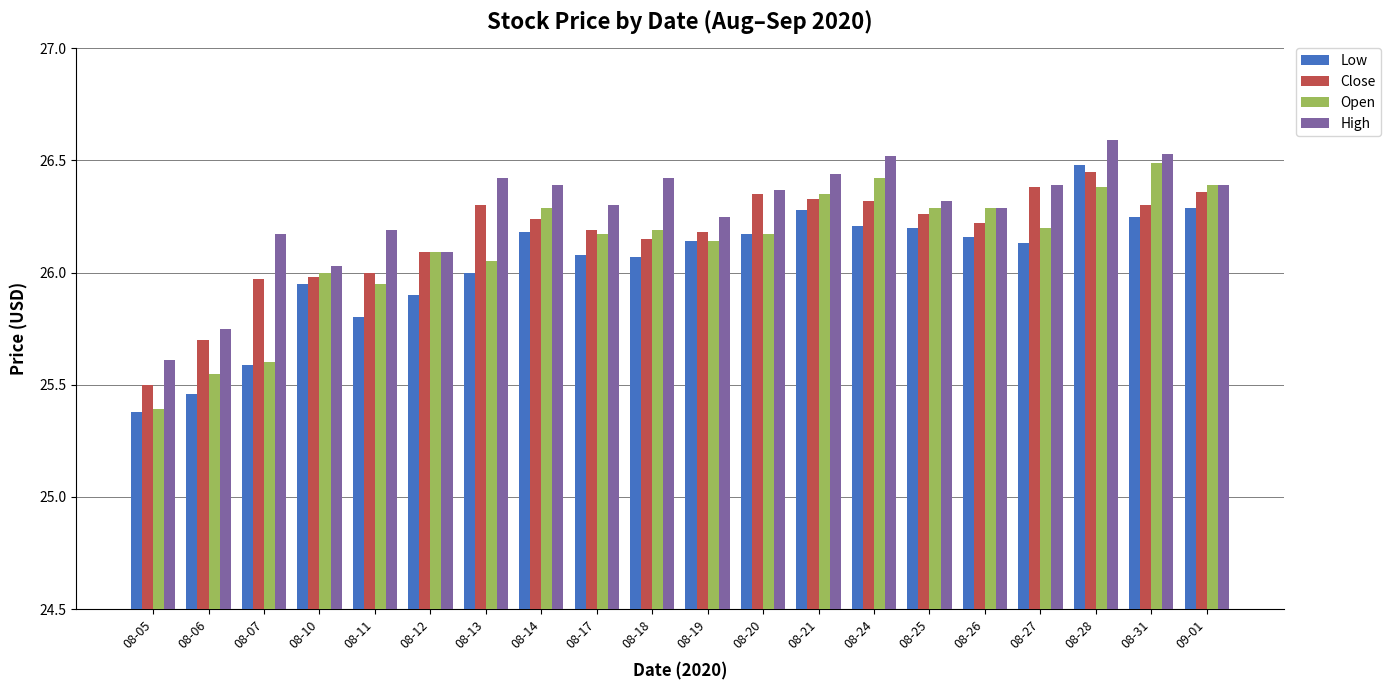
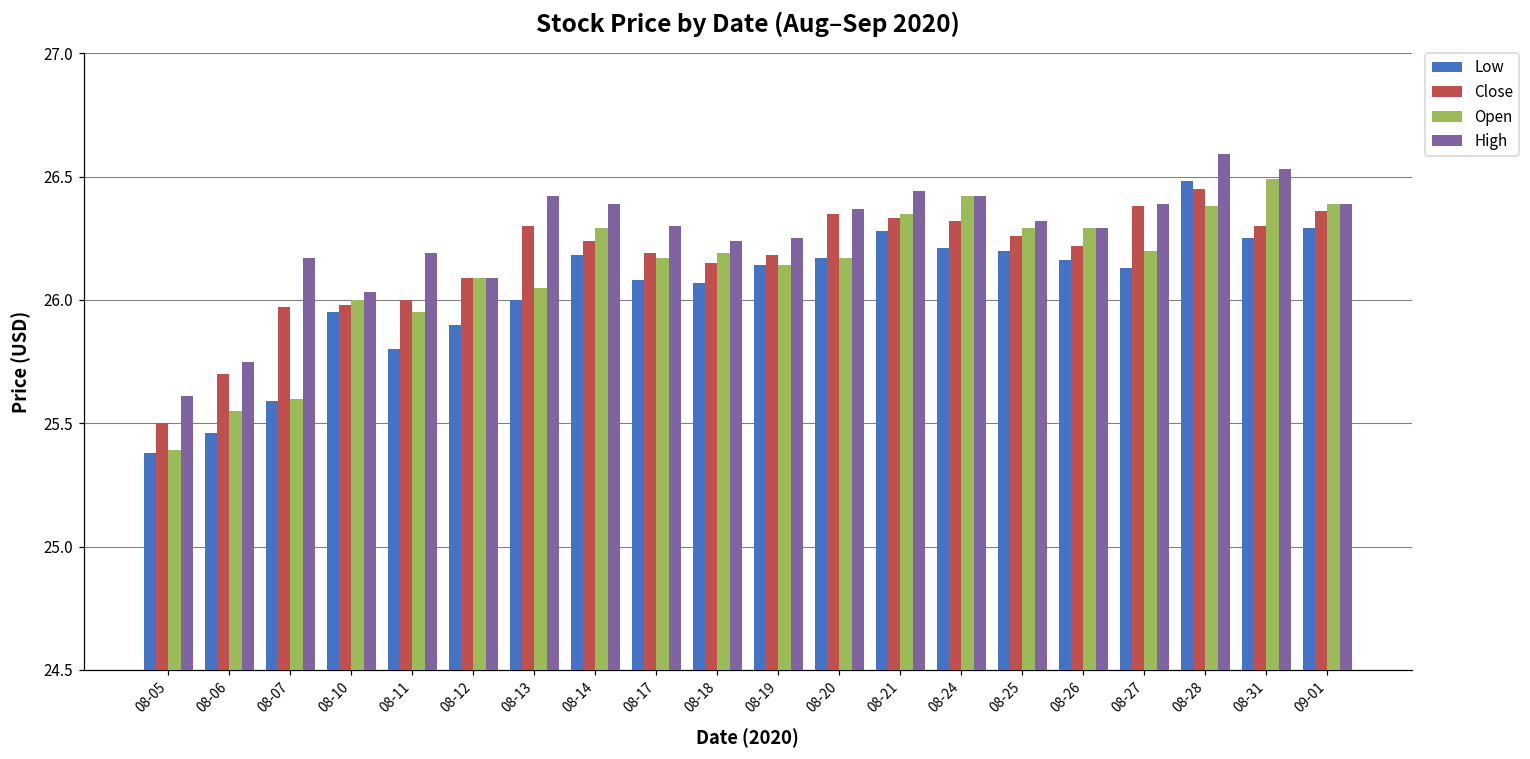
  {
    "Low": {
      "08-05": 25.38,
      "08-06": 25.46,
      "08-07": 25.59,
      "08-10": 25.95,
      "08-11": 25.80,
      "08-12": 25.90,
      "08-13": 26.00,
      "08-14": 26.18,
      "08-17": 26.08,
      "08-18": 26.07,
      "08-19": 26.14,
      "08-20": 26.17,
      "08-21": 26.28,
      "08-24": 26.21,
      "08-25": 26.20,
      "08-26": 26.16,
      "08-27": 26.13,
      "08-28": 26.48,
      "08-31": 26.25,
      "09-01": 26.29
    },
    "Close": {
      "08-05": 25.50,
      "08-06": 25.70,
      "08-07": 25.97,
      "08-10": 25.98,
      "08-11": 26.00,
      "08-12": 26.09,
      "08-13": 26.30,
      "08-14": 26.24,
      "08-17": 26.19,
      "08-18": 26.15,
      "08-19": 26.18,
      "08-20": 26.35,
      "08-21": 26.33,
      "08-24": 26.32,
      "08-25": 26.26,
      "08-26": 26.22,
      "08-27": 26.38,
      "08-28": 26.45,
      "08-31": 26.30,
      "09-01": 26.36
    },
    "Open": {
      "08-05": 25.39,
      "08-06": 25.55,
      "08-07": 25.60,
      "08-10": 26.00,
      "08-11": 25.95,
      "08-12": 26.09,
      "08-13": 26.05,
      "08-14": 26.29,
      "08-17": 26.17,
      "08-18": 26.19,
      "08-19": 26.14,
      "08-20": 26.17,
      "08-21": 26.35,
      "08-24": 26.42,
      "08-25": 26.29,
      "08-26": 26.29,
      "08-27": 26.20,
      "08-28": 26.38,
      "08-31": 26.49,
      "09-01": 26.39
    },
    "High": {
      "08-05": 25.61,
      "08-06": 25.75,
      "08-07": 26.17,
      "08-10": 26.03,
      "08-11": 26.19,
      "08-12": 26.09,
      "08-13": 26.42,
      "08-14": 26.39,
      "08-17": 26.30,
-     "08-18": 26.42,
+     "08-18": 26.24,
      "08-19": 26.25,
      "08-20": 26.37,
      "08-21": 26.44,
-     "08-24": 26.52,
+     "08-24": 26.42,
      "08-25": 26.32,
      "08-26": 26.29,
      "08-27": 26.39,
      "08-28": 26.59,
      "08-31": 26.53,
      "09-01": 26.39
    }
  }
